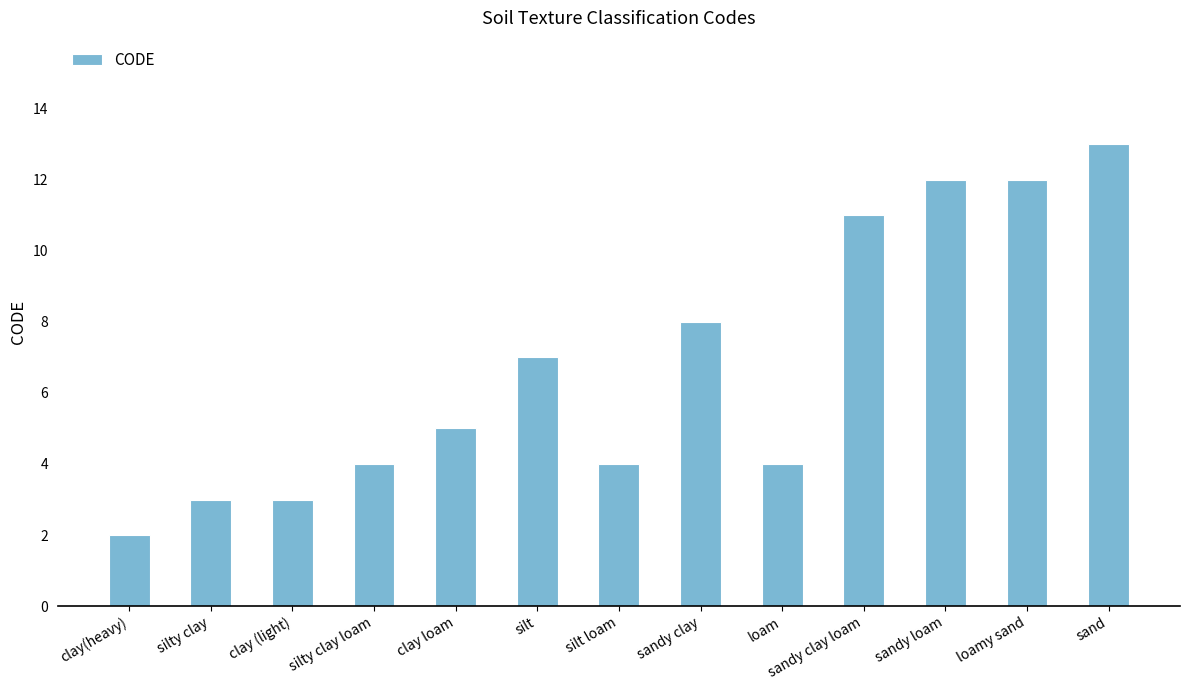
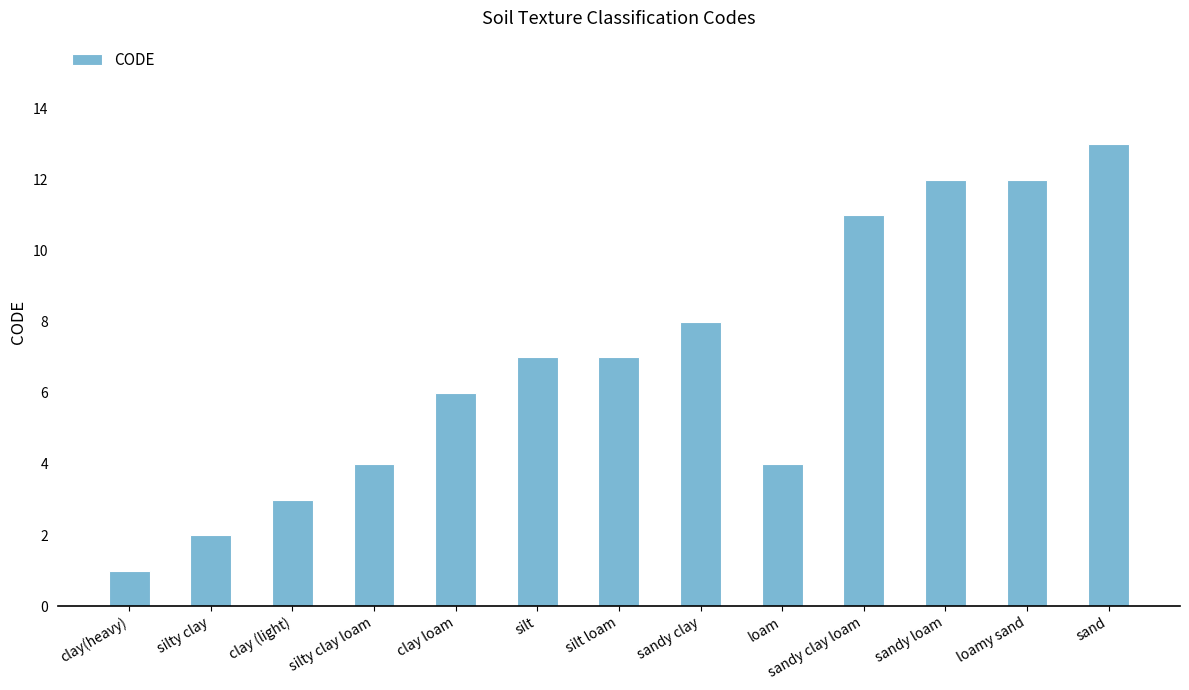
  {
-   "clay(heavy)": 2,
-   "silty clay": 3,
+   "clay(heavy)": 1,
+   "silty clay": 2,
    "clay (light)": 3,
    "silty clay loam": 4,
-   "clay loam": 5,
+   "clay loam": 6,
    "silt": 7,
-   "silt loam": 4,
+   "silt loam": 7,
    "sandy clay": 8,
    "loam": 4,
    "sandy clay loam": 11,
    "sandy loam": 12,
    "loamy sand": 12,
    "sand": 13
  }
